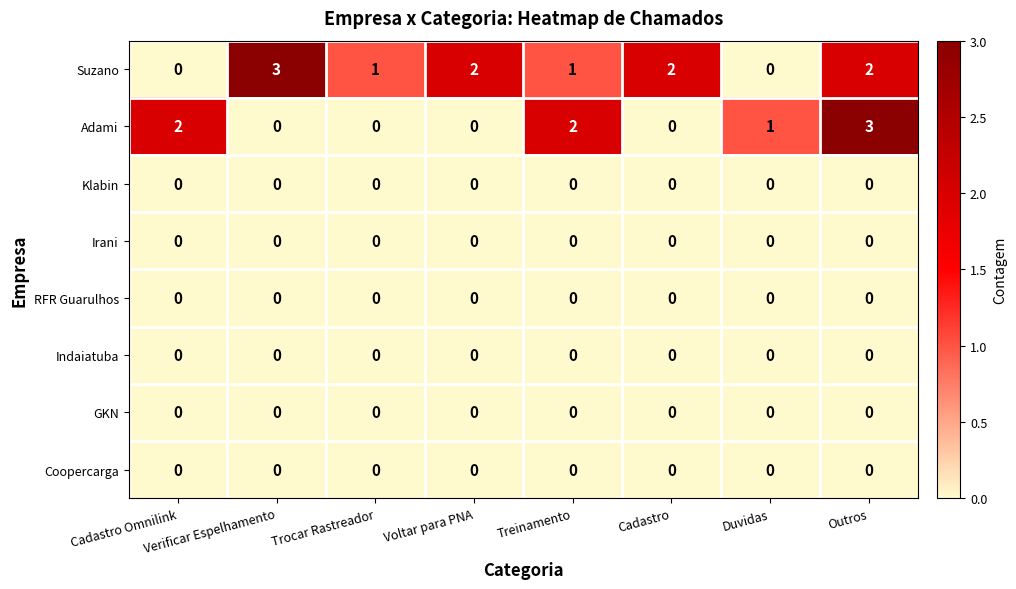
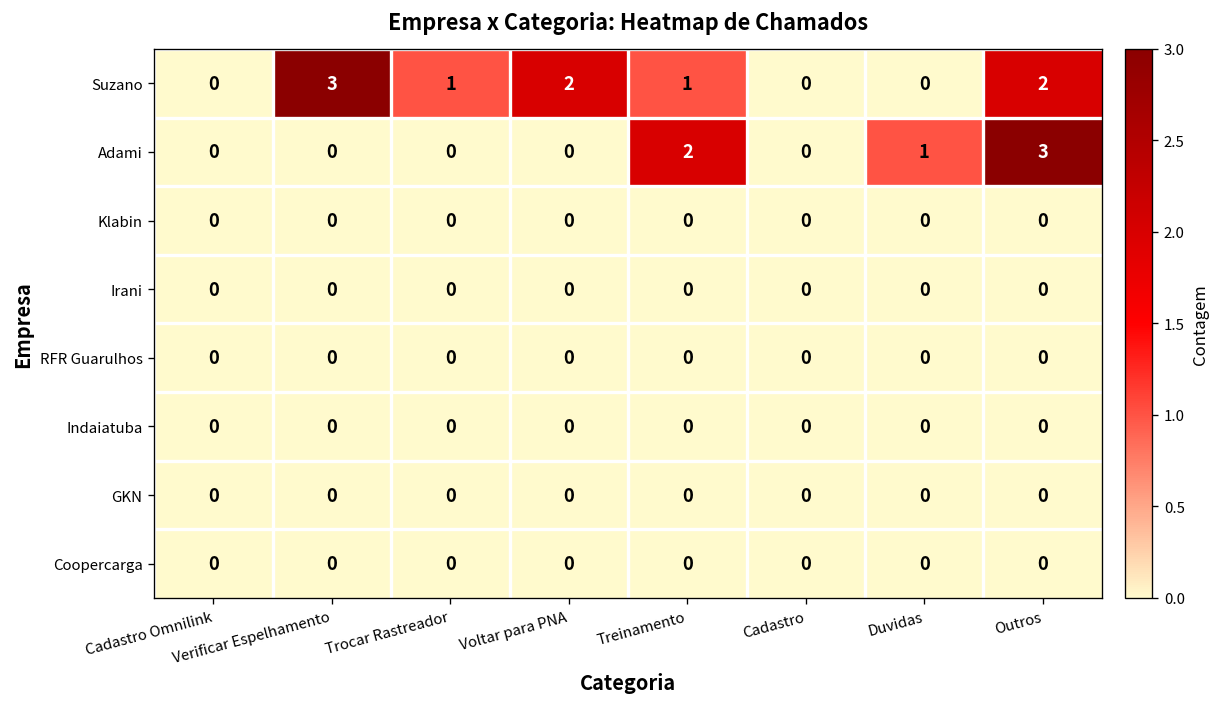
  {
    "Suzano": {
      "Cadastro Omnilink": 0,
      "Verificar Espelhamento": 3,
      "Trocar Rastreador": 1,
      "Voltar para PNA": 2,
      "Treinamento": 1,
-     "Cadastro": 2,
+     "Cadastro": 0,
      "Duvidas": 0,
      "Outros": 2
    },
    "Adami": {
-     "Cadastro Omnilink": 2,
+     "Cadastro Omnilink": 0,
      "Verificar Espelhamento": 0,
      "Trocar Rastreador": 0,
      "Voltar para PNA": 0,
      "Treinamento": 2,
      "Cadastro": 0,
      "Duvidas": 1,
      "Outros": 3
    },
    "Klabin": {
      "Cadastro Omnilink": 0,
      "Verificar Espelhamento": 0,
      "Trocar Rastreador": 0,
      "Voltar para PNA": 0,
      "Treinamento": 0,
      "Cadastro": 0,
      "Duvidas": 0,
      "Outros": 0
    },
    "Irani": {
      "Cadastro Omnilink": 0,
      "Verificar Espelhamento": 0,
      "Trocar Rastreador": 0,
      "Voltar para PNA": 0,
      "Treinamento": 0,
      "Cadastro": 0,
      "Duvidas": 0,
      "Outros": 0
    },
    "RFR Guarulhos": {
      "Cadastro Omnilink": 0,
      "Verificar Espelhamento": 0,
      "Trocar Rastreador": 0,
      "Voltar para PNA": 0,
      "Treinamento": 0,
      "Cadastro": 0,
      "Duvidas": 0,
      "Outros": 0
    },
    "Indaiatuba": {
      "Cadastro Omnilink": 0,
      "Verificar Espelhamento": 0,
      "Trocar Rastreador": 0,
      "Voltar para PNA": 0,
      "Treinamento": 0,
      "Cadastro": 0,
      "Duvidas": 0,
      "Outros": 0
    },
    "GKN": {
      "Cadastro Omnilink": 0,
      "Verificar Espelhamento": 0,
      "Trocar Rastreador": 0,
      "Voltar para PNA": 0,
      "Treinamento": 0,
      "Cadastro": 0,
      "Duvidas": 0,
      "Outros": 0
    },
    "Coopercarga": {
      "Cadastro Omnilink": 0,
      "Verificar Espelhamento": 0,
      "Trocar Rastreador": 0,
      "Voltar para PNA": 0,
      "Treinamento": 0,
      "Cadastro": 0,
      "Duvidas": 0,
      "Outros": 0
    }
  }
